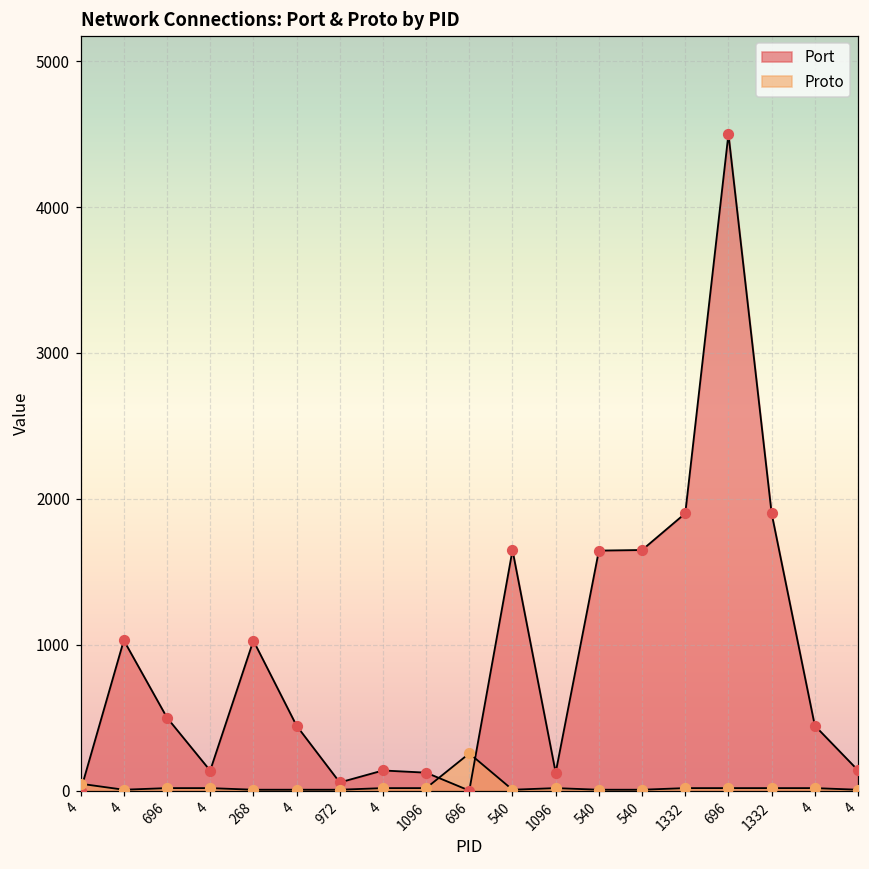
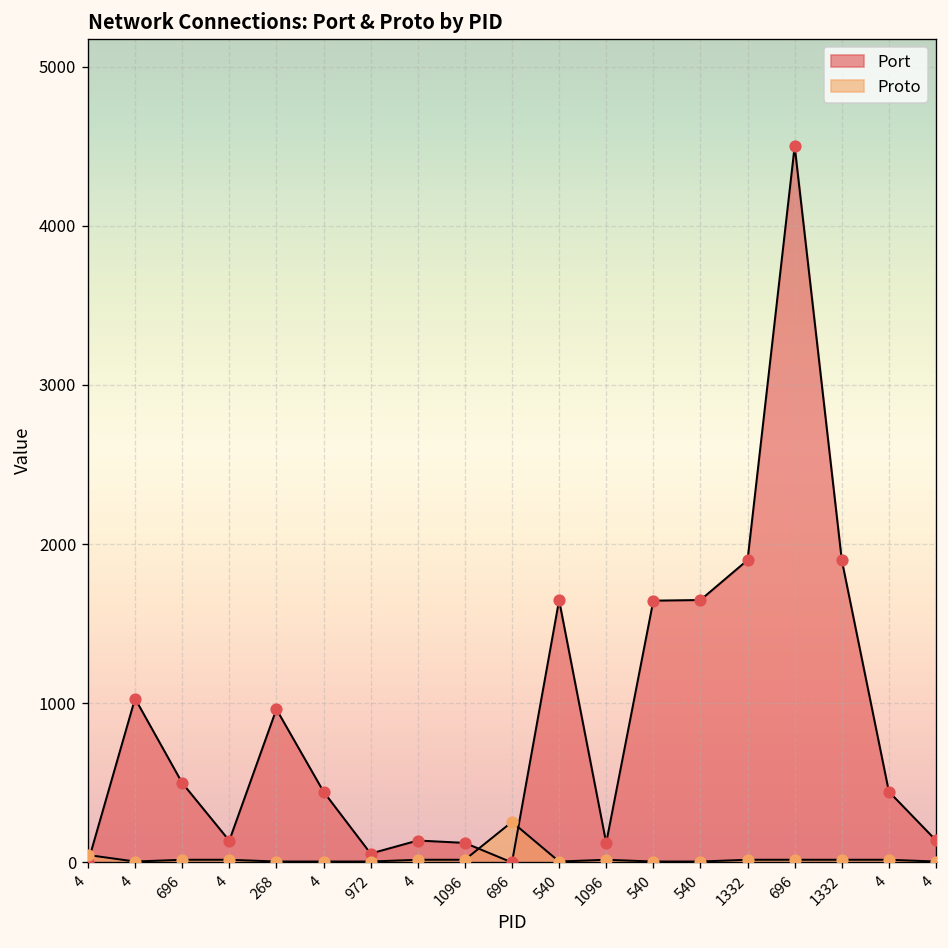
  {
    "Port": {
-     "268": 1030,
+     "268": 960,
      "972": 60
    },
    "Proto": {
      "268": 10,
      "972": 10
    }
  }
